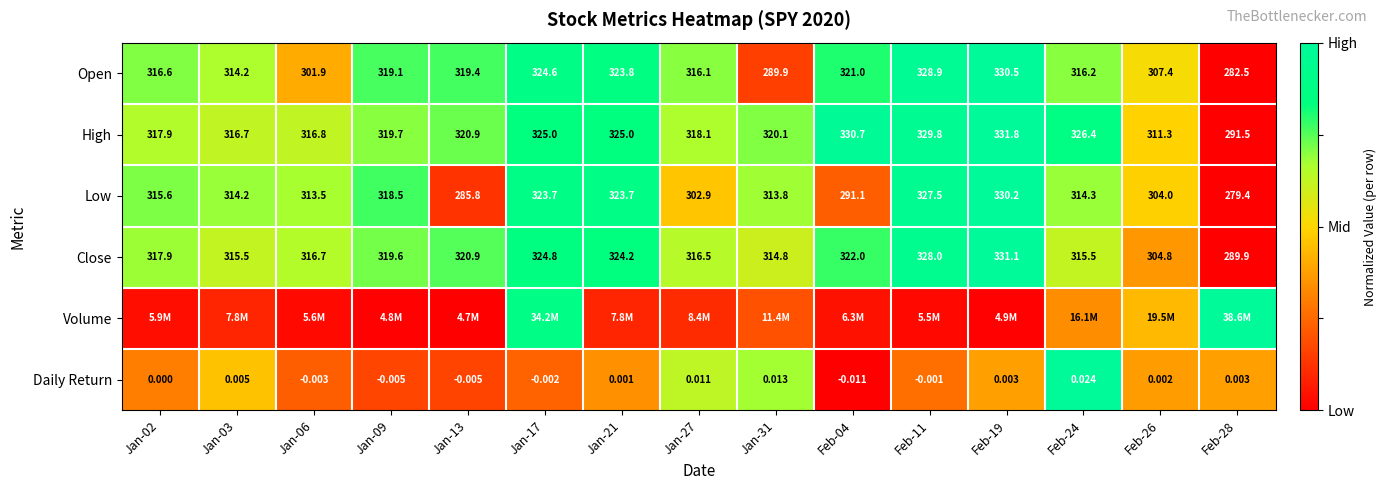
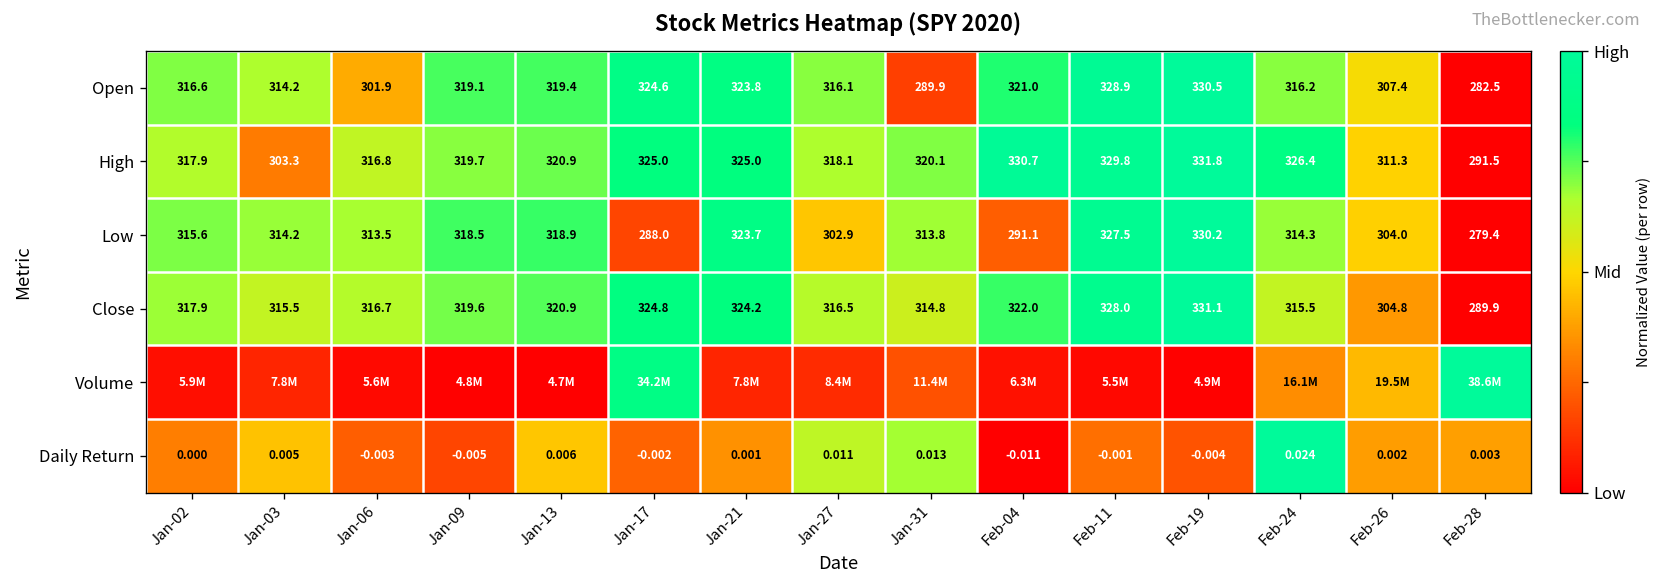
  {
    "Open": {
      "Jan-02": "316.6",
      "Jan-03": "314.2",
      "Jan-06": "301.9",
      "Jan-09": "319.1",
      "Jan-13": "319.4",
      "Jan-17": "324.6",
      "Jan-21": "323.8",
      "Jan-27": "316.1",
      "Jan-31": "289.9",
      "Feb-04": "321.0",
      "Feb-11": "328.9",
      "Feb-19": "330.5",
      "Feb-24": "316.2",
      "Feb-26": "307.4",
      "Feb-28": "282.5"
    },
    "High": {
      "Jan-02": "317.9",
-     "Jan-03": "316.7",
+     "Jan-03": "303.3",
      "Jan-06": "316.8",
      "Jan-09": "319.7",
      "Jan-13": "320.9",
      "Jan-17": "325.0",
      "Jan-21": "325.0",
      "Jan-27": "318.1",
      "Jan-31": "320.1",
      "Feb-04": "330.7",
      "Feb-11": "329.8",
      "Feb-19": "331.8",
      "Feb-24": "326.4",
      "Feb-26": "311.3",
      "Feb-28": "291.5"
    },
    "Low": {
      "Jan-02": "315.6",
      "Jan-03": "314.2",
      "Jan-06": "313.5",
      "Jan-09": "318.5",
-     "Jan-13": "285.8",
-     "Jan-17": "323.7",
+     "Jan-13": "318.9",
+     "Jan-17": "288.0",
      "Jan-21": "323.7",
      "Jan-27": "302.9",
      "Jan-31": "313.8",
      "Feb-04": "291.1",
      "Feb-11": "327.5",
      "Feb-19": "330.2",
      "Feb-24": "314.3",
      "Feb-26": "304.0",
      "Feb-28": "279.4"
    },
    "Close": {
      "Jan-02": "317.9",
      "Jan-03": "315.5",
      "Jan-06": "316.7",
      "Jan-09": "319.6",
      "Jan-13": "320.9",
      "Jan-17": "324.8",
      "Jan-21": "324.2",
      "Jan-27": "316.5",
      "Jan-31": "314.8",
      "Feb-04": "322.0",
      "Feb-11": "328.0",
      "Feb-19": "331.1",
      "Feb-24": "315.5",
      "Feb-26": "304.8",
      "Feb-28": "289.9"
    },
    "Volume": {
      "Jan-02": "5.9M",
      "Jan-03": "7.8M",
      "Jan-06": "5.6M",
      "Jan-09": "4.8M",
      "Jan-13": "4.7M",
      "Jan-17": "34.2M",
      "Jan-21": "7.8M",
      "Jan-27": "8.4M",
      "Jan-31": "11.4M",
      "Feb-04": "6.3M",
      "Feb-11": "5.5M",
      "Feb-19": "4.9M",
      "Feb-24": "16.1M",
      "Feb-26": "19.5M",
      "Feb-28": "38.6M"
    },
    "Daily Return": {
      "Jan-02": "0.000",
      "Jan-03": "0.005",
      "Jan-06": "-0.003",
      "Jan-09": "-0.005",
-     "Jan-13": "-0.005",
+     "Jan-13": "0.006",
      "Jan-17": "-0.002",
      "Jan-21": "0.001",
      "Jan-27": "0.011",
      "Jan-31": "0.013",
      "Feb-04": "-0.011",
      "Feb-11": "-0.001",
-     "Feb-19": "0.003",
+     "Feb-19": "-0.004",
      "Feb-24": "0.024",
      "Feb-26": "0.002",
      "Feb-28": "0.003"
    }
  }
